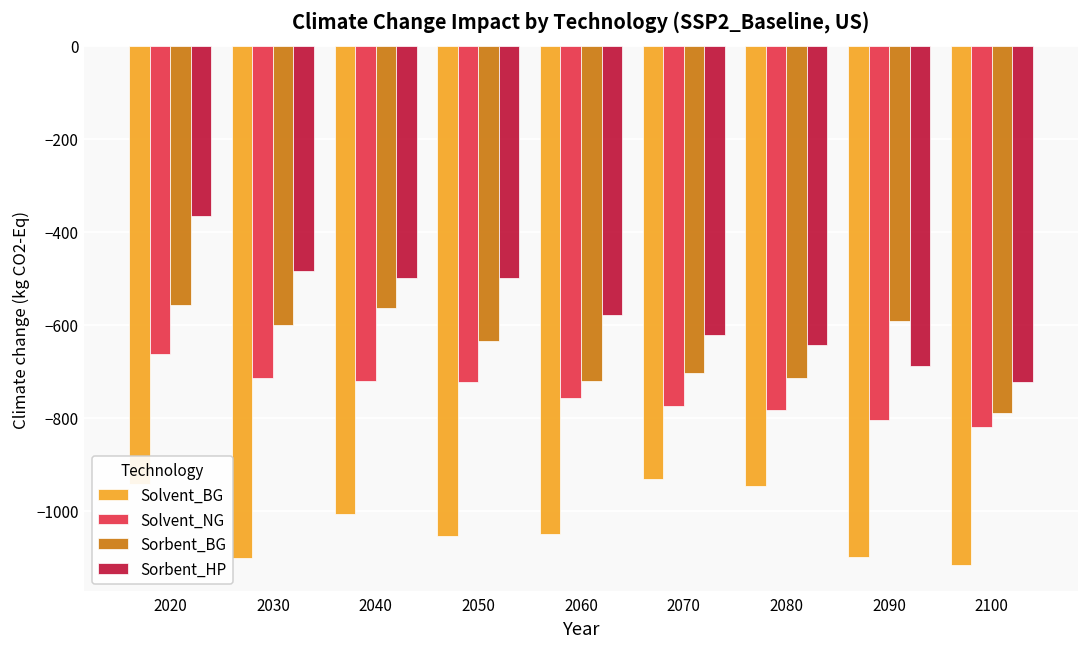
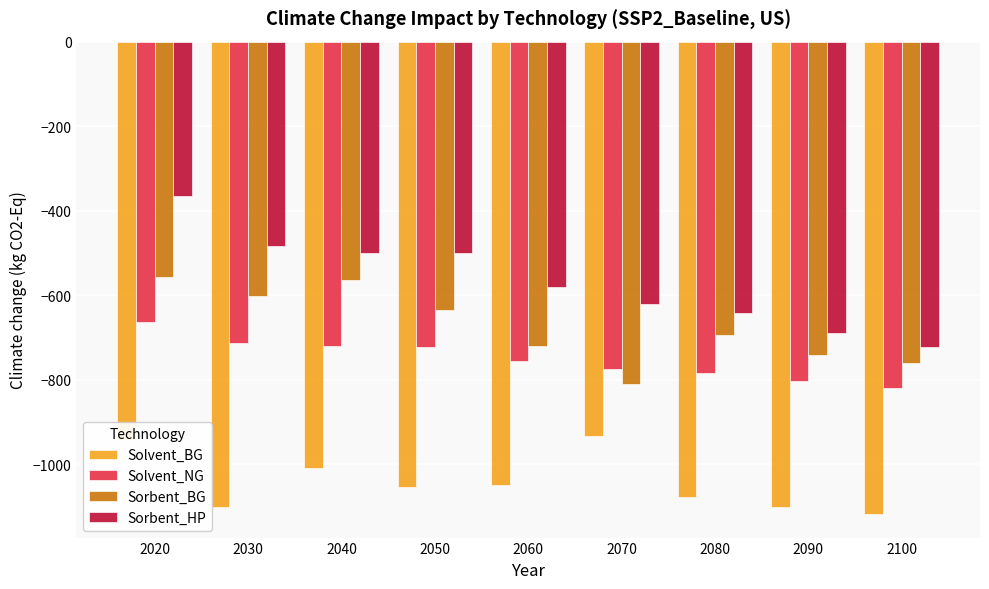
  {
    "Solvent_BG": {
      "2030": -1100,
      "2040": -1010,
      "2050": -1050,
      "2060": -1050,
      "2070": -930,
-     "2080": -950,
+     "2080": -1080,
      "2090": -1100,
      "2100": -1120
    },
    "Sorbent_BG": {
      "2020": -560,
      "2030": -600,
      "2040": -560,
      "2050": -640,
      "2060": -720,
-     "2070": -700,
-     "2080": -720,
-     "2090": -590,
-     "2100": -790
+     "2070": -810,
+     "2080": -690,
+     "2090": -740,
+     "2100": -760
    }
  }
